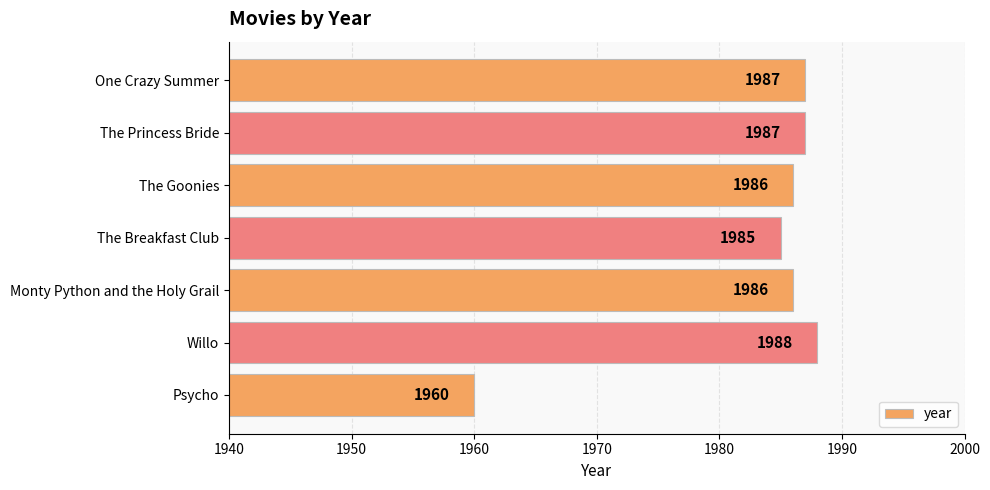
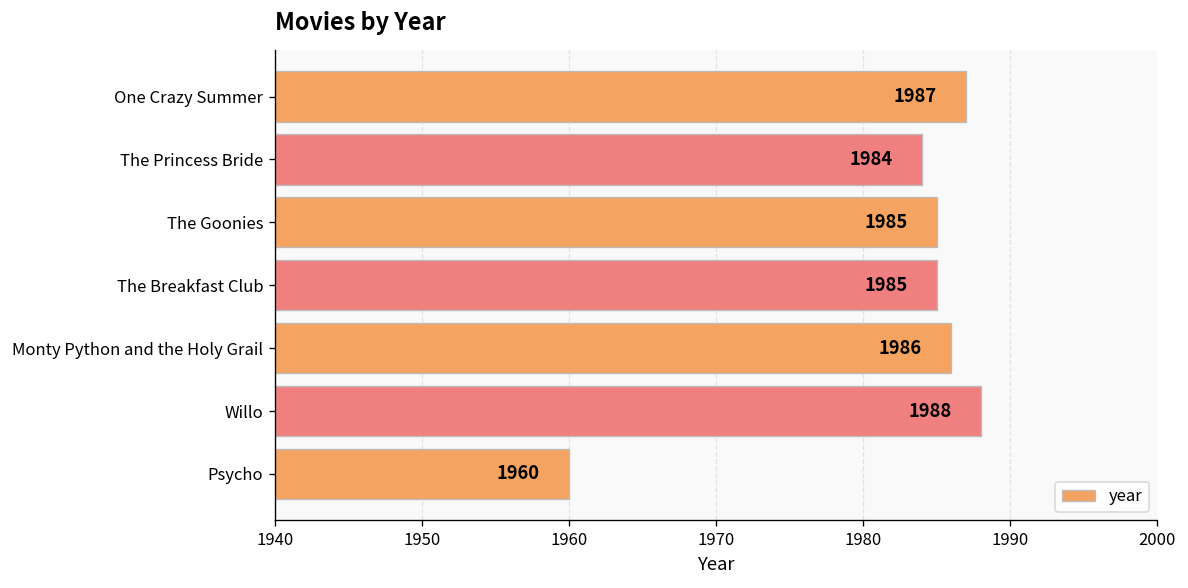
  {
    "One Crazy Summer": 1987,
-   "The Princess Bride": 1987,
-   "The Goonies": 1986,
+   "The Princess Bride": 1984,
+   "The Goonies": 1985,
    "The Breakfast Club": 1985,
    "Monty Python and the Holy Grail": 1986,
    "Willo": 1988,
    "Psycho": 1960
  }
